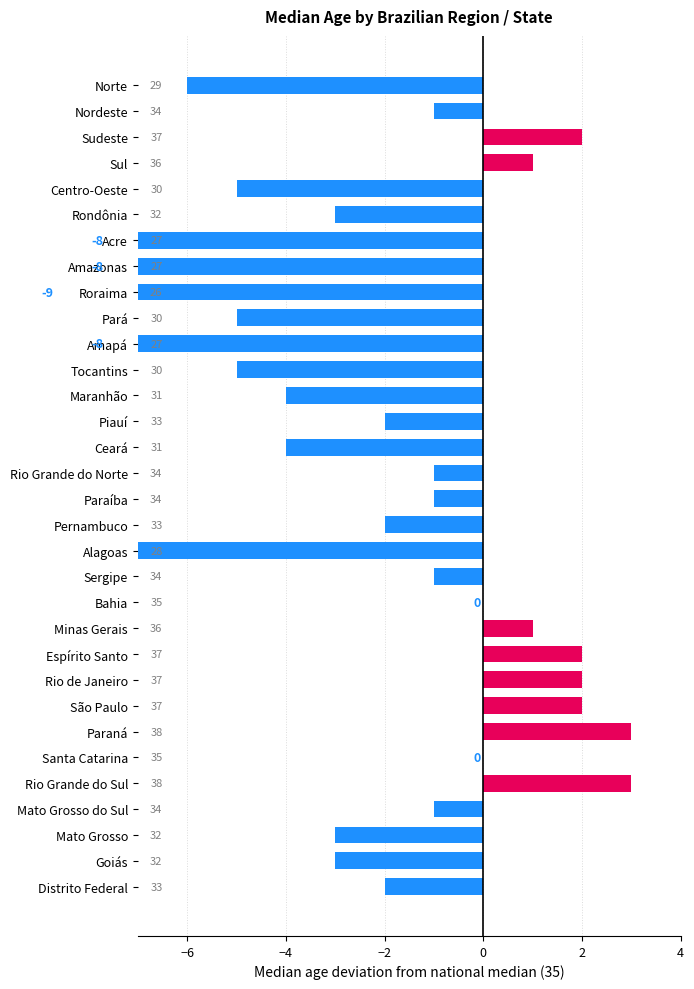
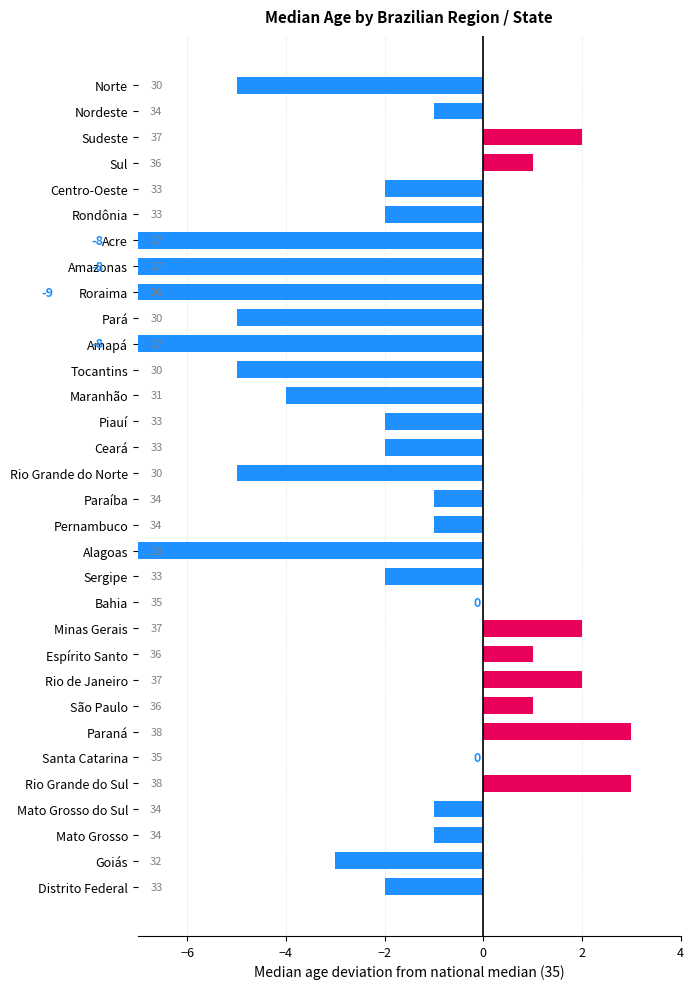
  {
-   "Norte": 29,
-   "Centro-Oeste": 30,
-   "Rondônia": 32,
-   "Ceará": 31,
-   "Rio Grande do Norte": 34,
-   "Pernambuco": 33,
-   "Sergipe": 34,
+   "Norte": 30,
+   "Centro-Oeste": 33,
+   "Rondônia": 33,
+   "Ceará": 33,
+   "Rio Grande do Norte": 30,
+   "Pernambuco": 34,
+   "Sergipe": 33,
    "Bahia": 0,
-   "Minas Gerais": 36,
-   "Espírito Santo": 37,
-   "São Paulo": 37,
+   "Minas Gerais": 37,
+   "Espírito Santo": 36,
+   "São Paulo": 36,
    "Santa Catarina": 0,
-   "Mato Grosso": 32
+   "Mato Grosso": 34
  }
